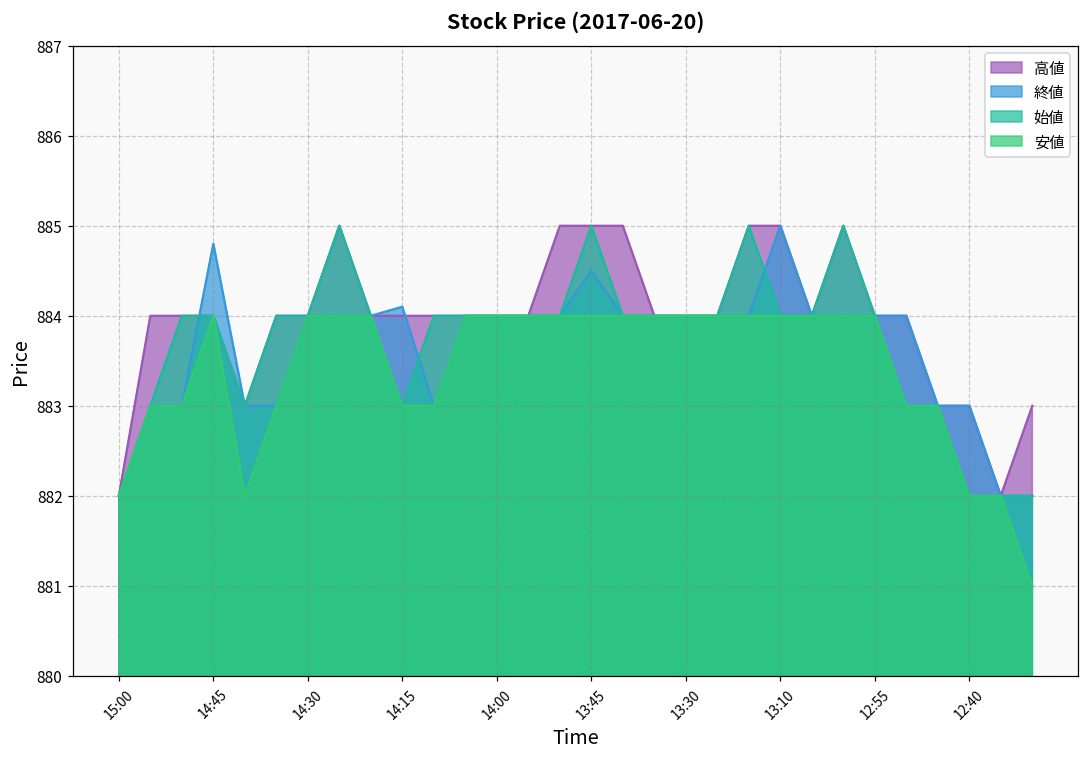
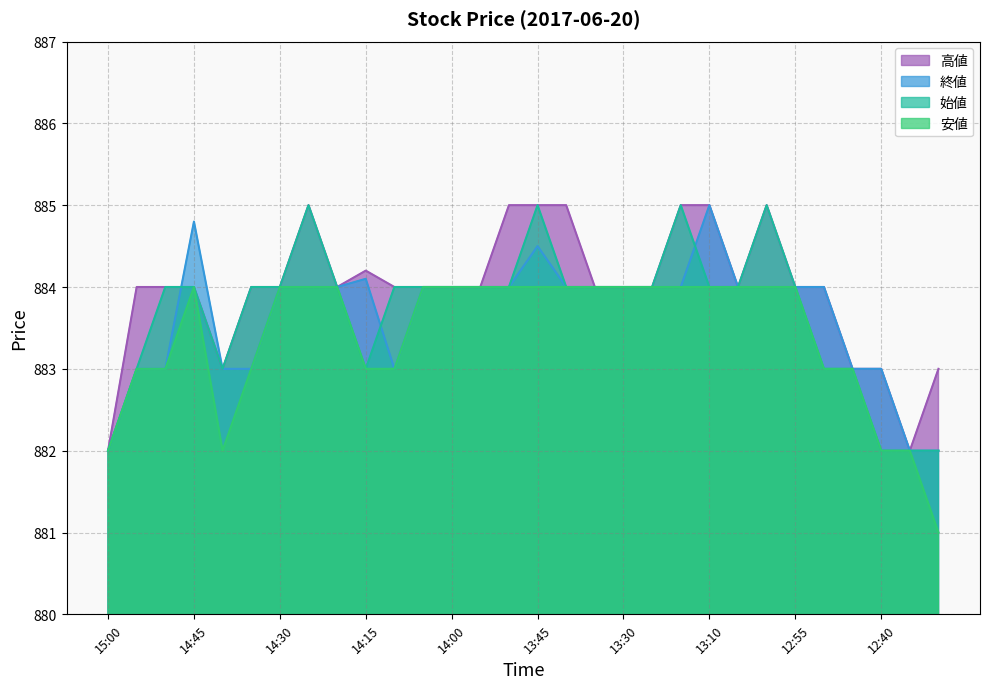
  {
    "高値": {
-     "14:15": 884.0
+     "14:15": 884.2
    },
    "終値": {
      "14:45": 884.8,
      "14:15": 884.1,
      "13:45": 884.5
    }
  }
